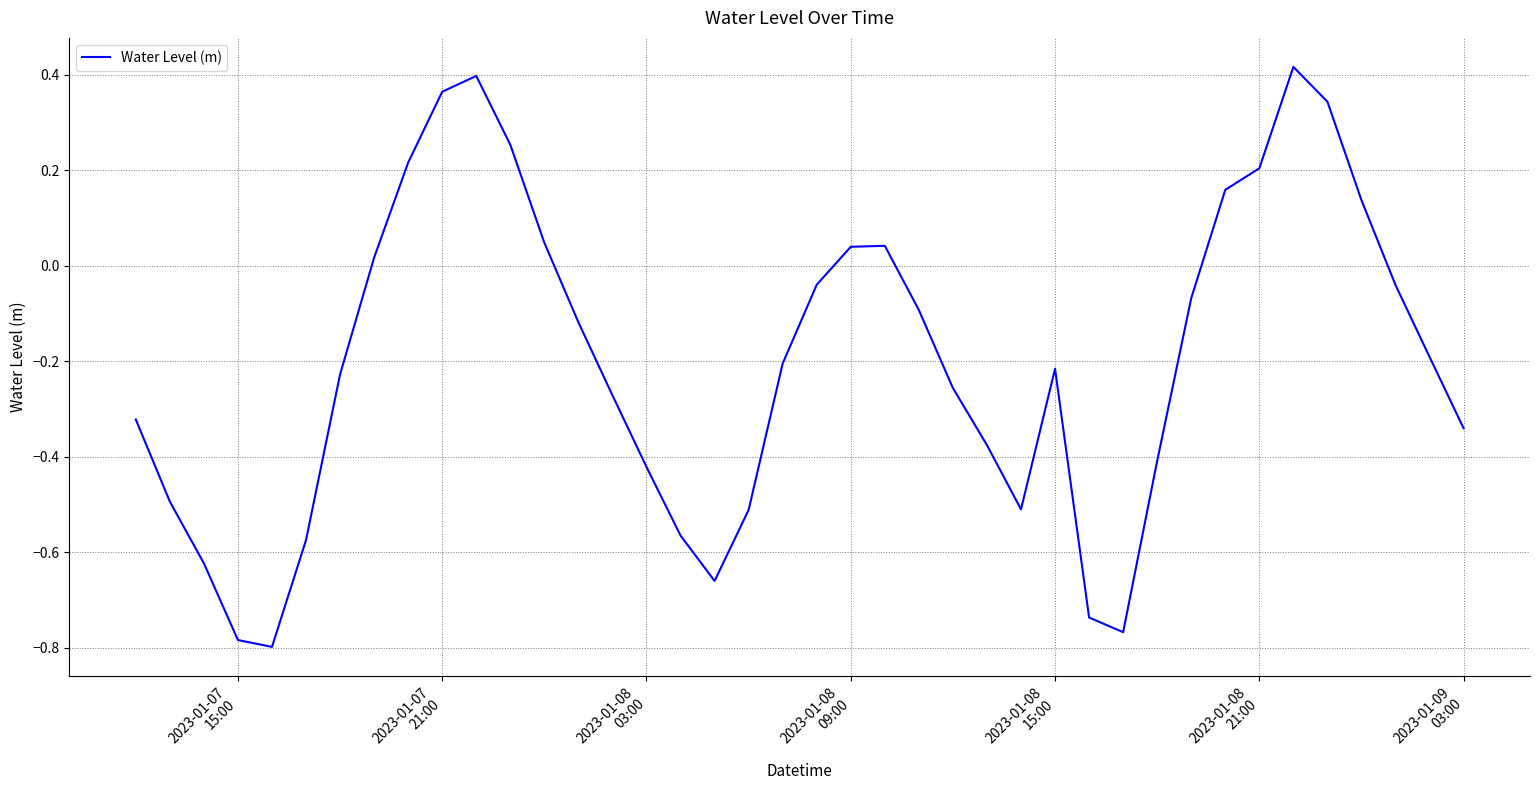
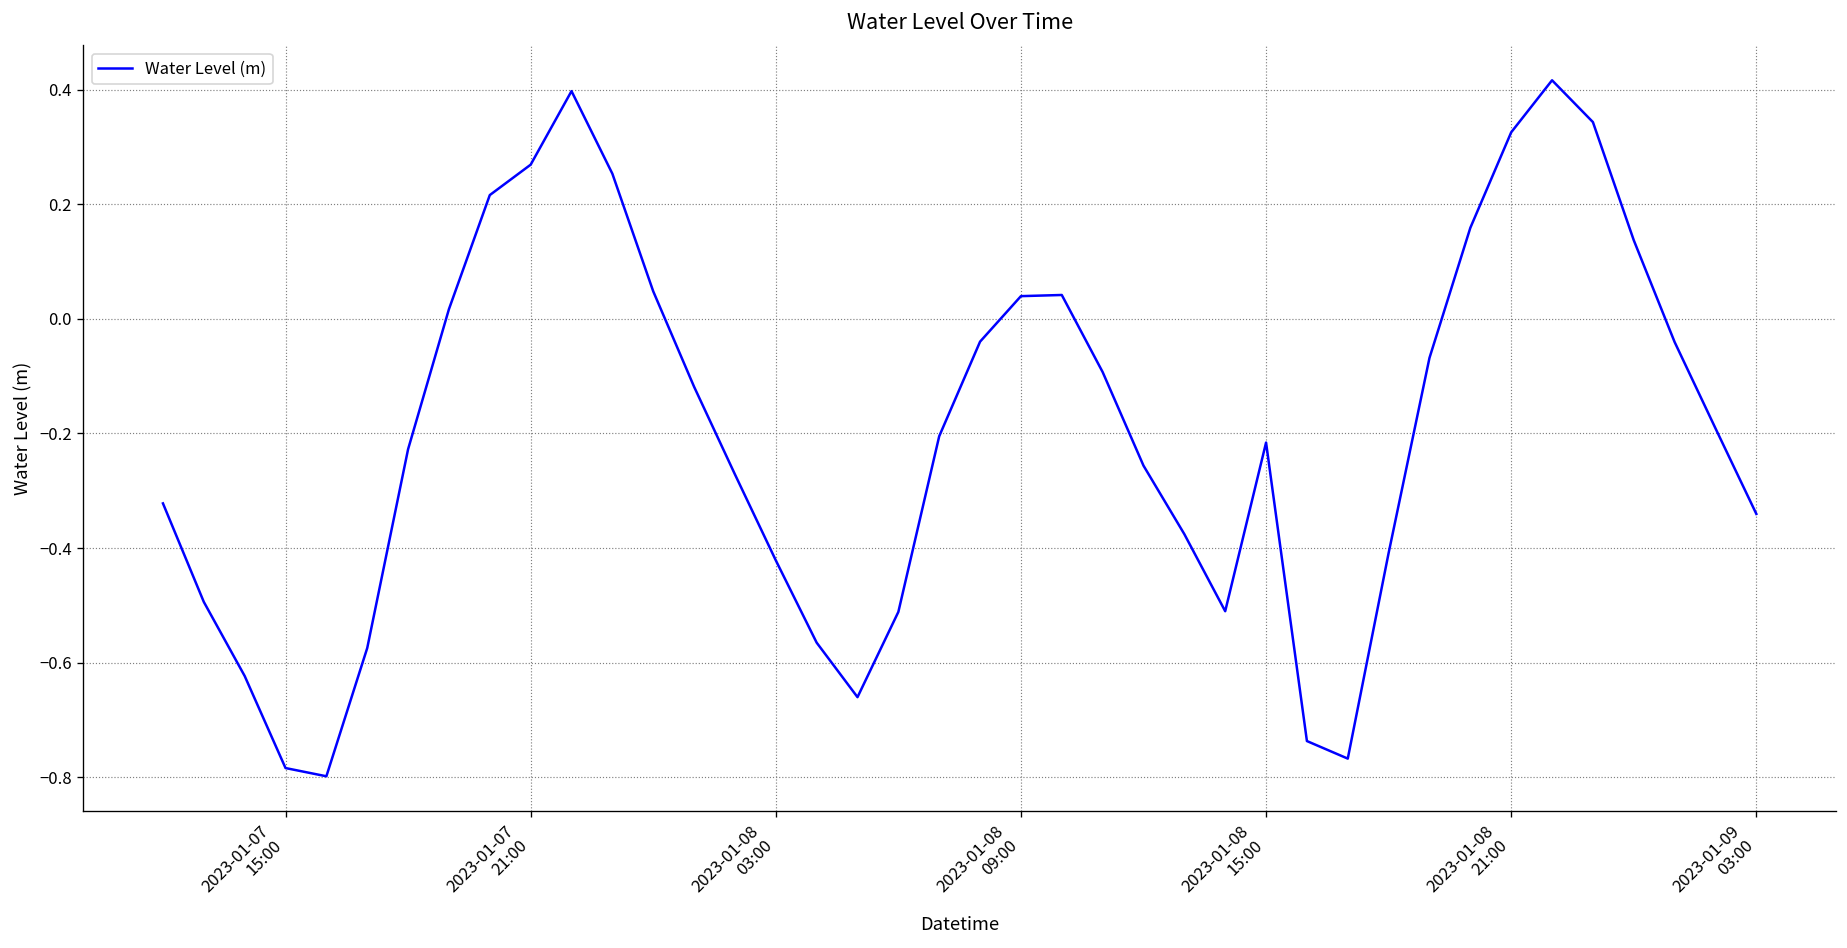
  {
    "2023-01-07 15:00": -0.78,
-   "2023-01-07 21:00": 0.36,
+   "2023-01-07 21:00": 0.27,
    "2023-01-08 03:00": -0.42,
    "2023-01-08 09:00": 0.04,
    "2023-01-08 15:00": -0.22,
-   "2023-01-08 21:00": 0.20,
+   "2023-01-08 21:00": 0.33,
    "2023-01-09 03:00": -0.34
  }
